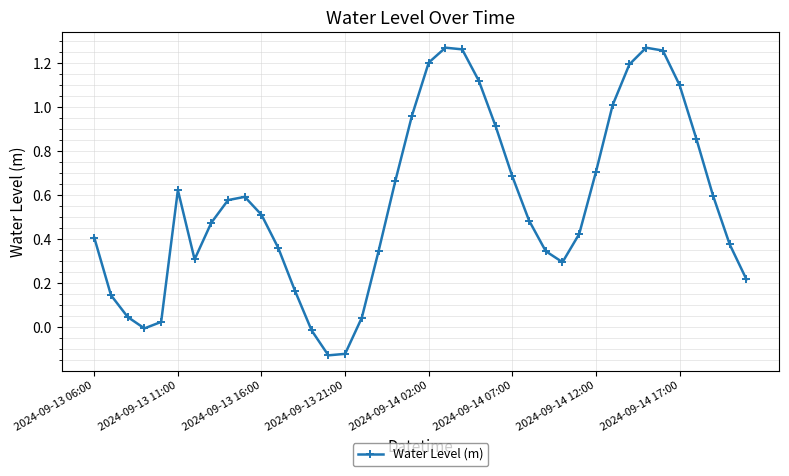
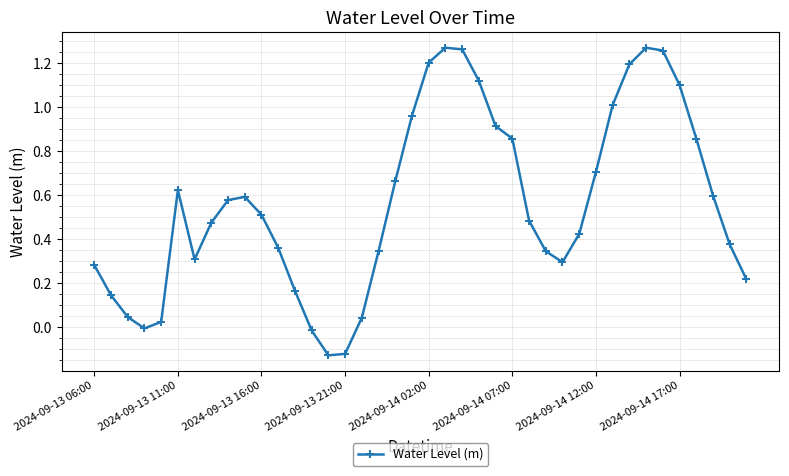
  {
-   "2024-09-13 06:00": 0.41,
+   "2024-09-13 06:00": 0.28,
    "2024-09-13 11:00": 0.62,
    "2024-09-13 16:00": 0.51,
    "2024-09-13 21:00": -0.12,
    "2024-09-14 02:00": 1.20,
-   "2024-09-14 07:00": 0.69,
+   "2024-09-14 07:00": 0.86,
    "2024-09-14 12:00": 0.71,
    "2024-09-14 17:00": 1.10
  }
